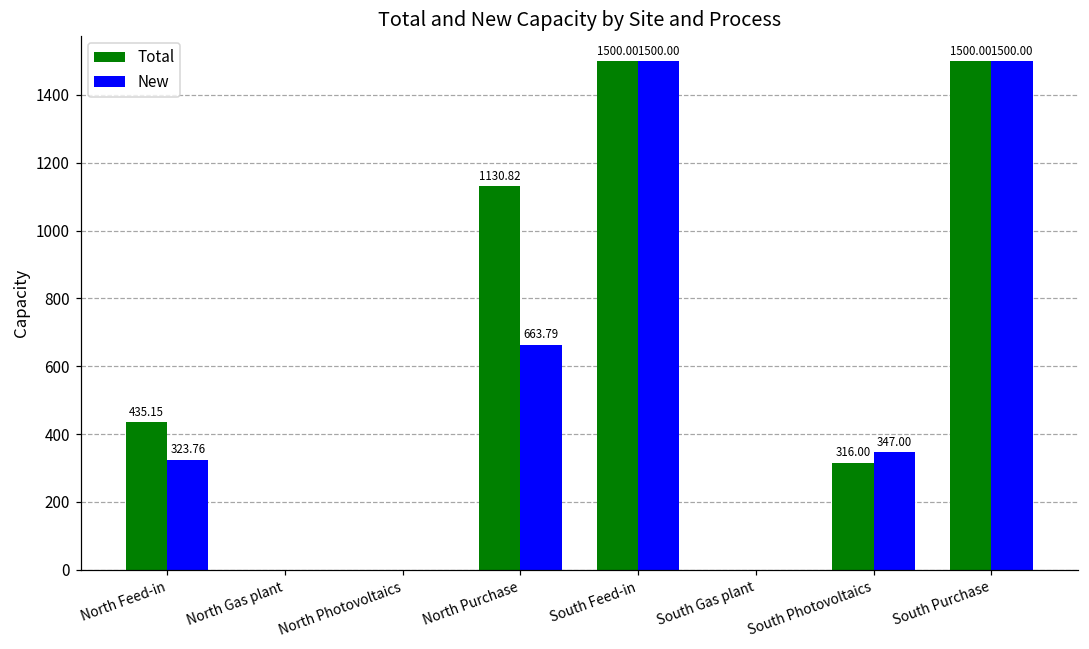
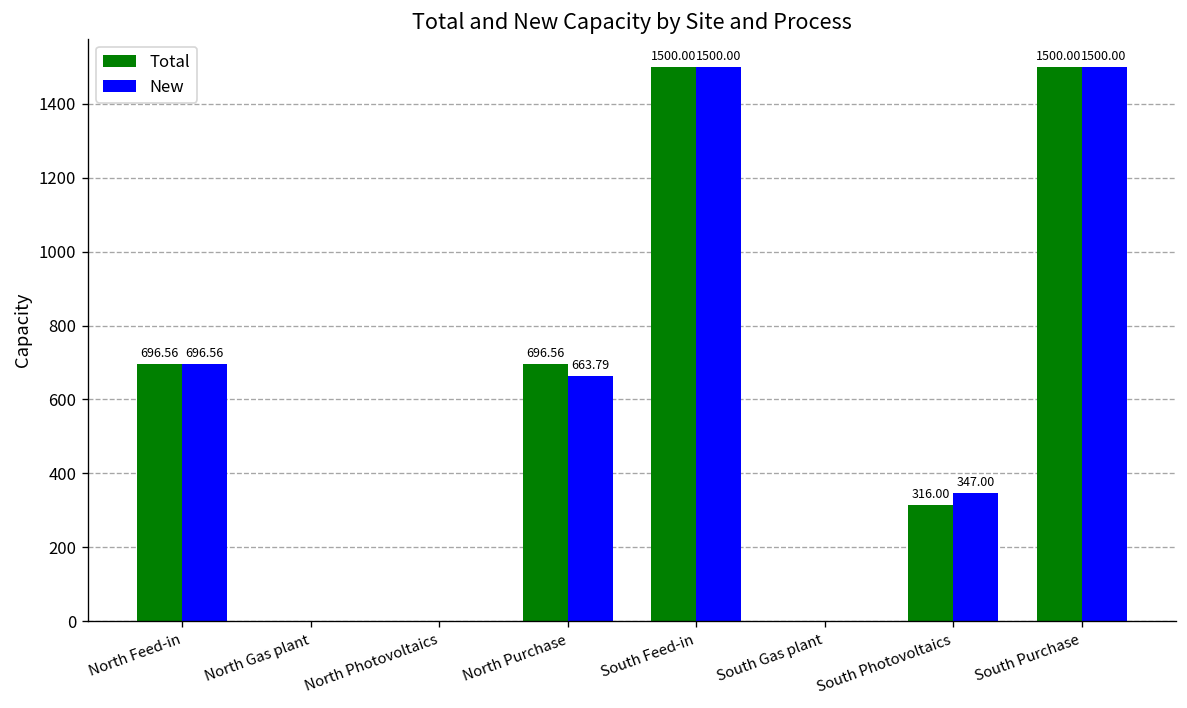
  {
    "Total": {
-     "North Feed-in": 435.15,
-     "North Purchase": 1130.82,
+     "North Feed-in": 696.56,
+     "North Purchase": 696.56,
      "South Feed-in": 1500.00,
      "South Photovoltaics": 316.00,
      "South Purchase": 1500.00
    },
    "New": {
-     "North Feed-in": 323.76,
+     "North Feed-in": 696.56,
      "North Purchase": 663.79,
      "South Feed-in": 1500.00,
      "South Photovoltaics": 347.00,
      "South Purchase": 1500.00
    }
  }
